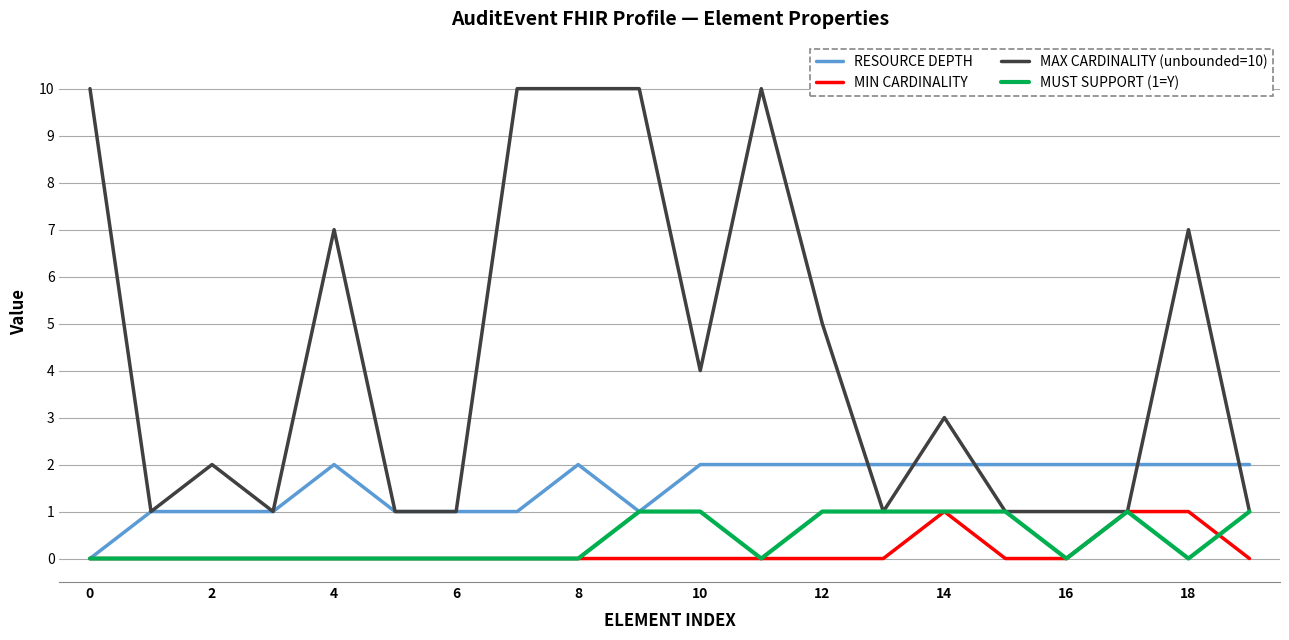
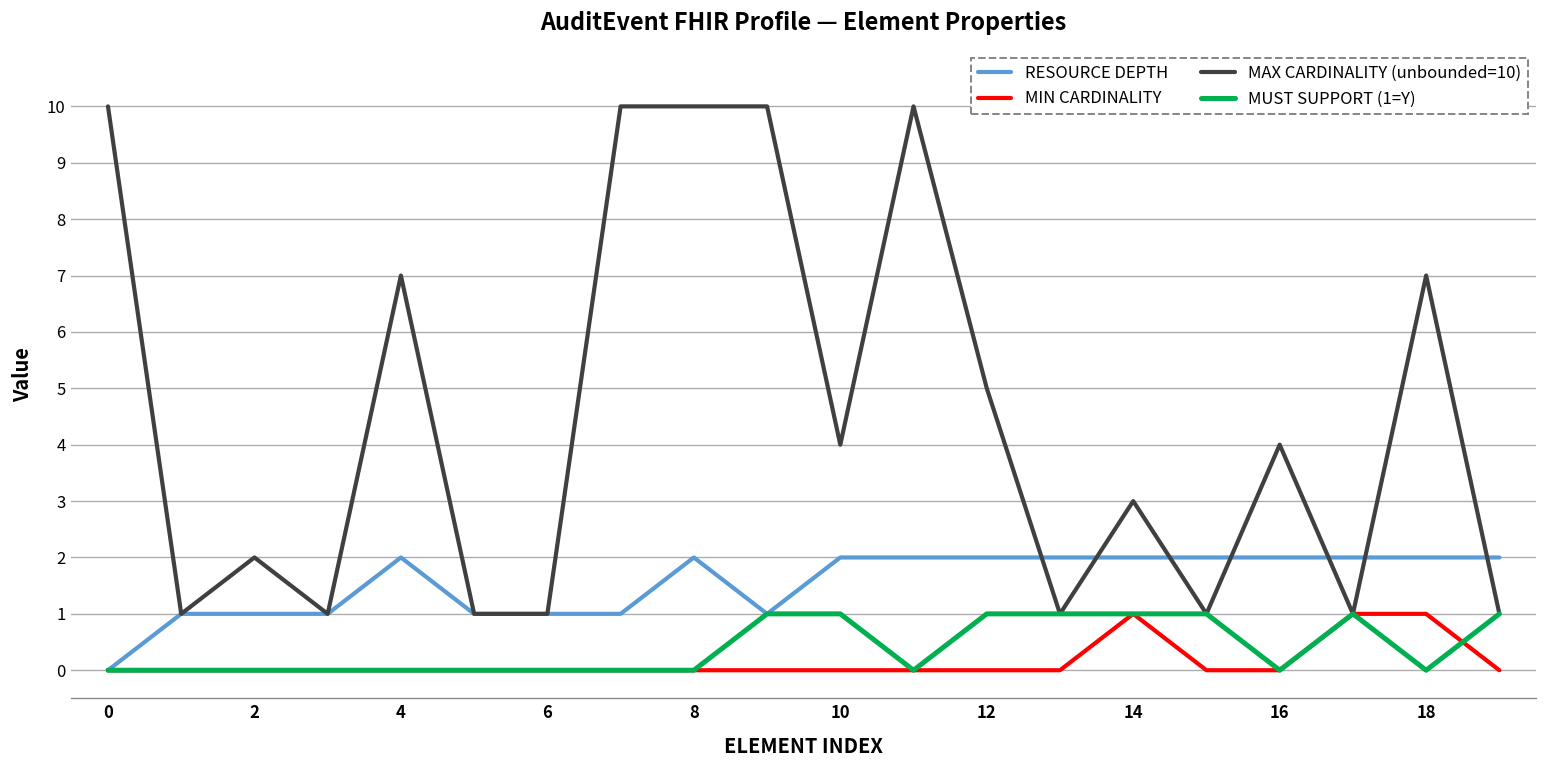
  {
    "RESOURCE DEPTH": {
      "2": 1,
      "4": 2,
      "8": 2,
      "10": 2,
      "12": 2,
      "14": 2,
      "16": 2,
      "18": 2
    },
    "MIN CARDINALITY": {
      "10": 0,
      "12": 0,
      "18": 1
    },
    "MAX CARDINALITY (unbounded=10)": {
      "0": 10,
      "2": 2,
      "4": 7,
      "8": 10,
      "10": 4,
      "12": 5,
      "14": 3,
-     "16": 1,
+     "16": 4,
      "18": 7
    },
    "MUST SUPPORT (1=Y)": {
      "10": 1,
      "12": 1,
      "18": 0
    }
  }
